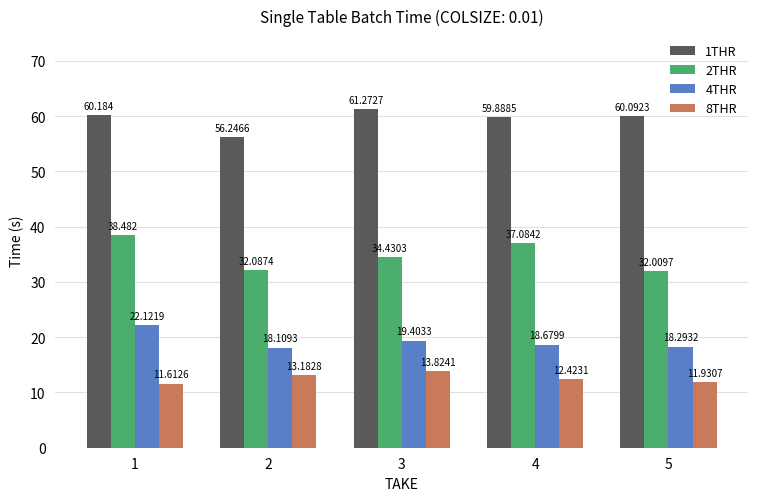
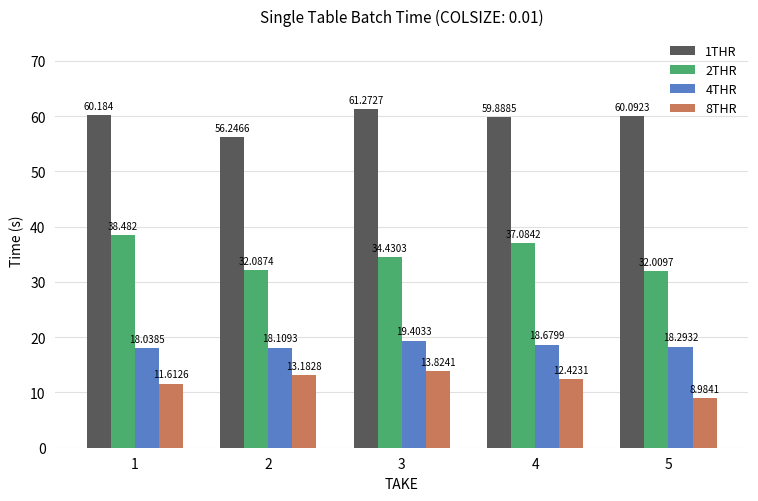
  {
    "1THR": {
      "1": 60.184,
      "2": 56.2466,
      "3": 61.2727,
      "4": 59.8885,
      "5": 60.0923
    },
    "2THR": {
      "1": 38.482,
      "2": 32.0874,
      "3": 34.4303,
      "4": 37.0842,
      "5": 32.0097
    },
    "4THR": {
-     "1": 22.1219,
+     "1": 18.0385,
      "2": 18.1093,
      "3": 19.4033,
      "4": 18.6799,
      "5": 18.2932
    },
    "8THR": {
      "1": 11.6126,
      "2": 13.1828,
      "3": 13.8241,
      "4": 12.4231,
-     "5": 11.9307
+     "5": 8.9841
    }
  }
